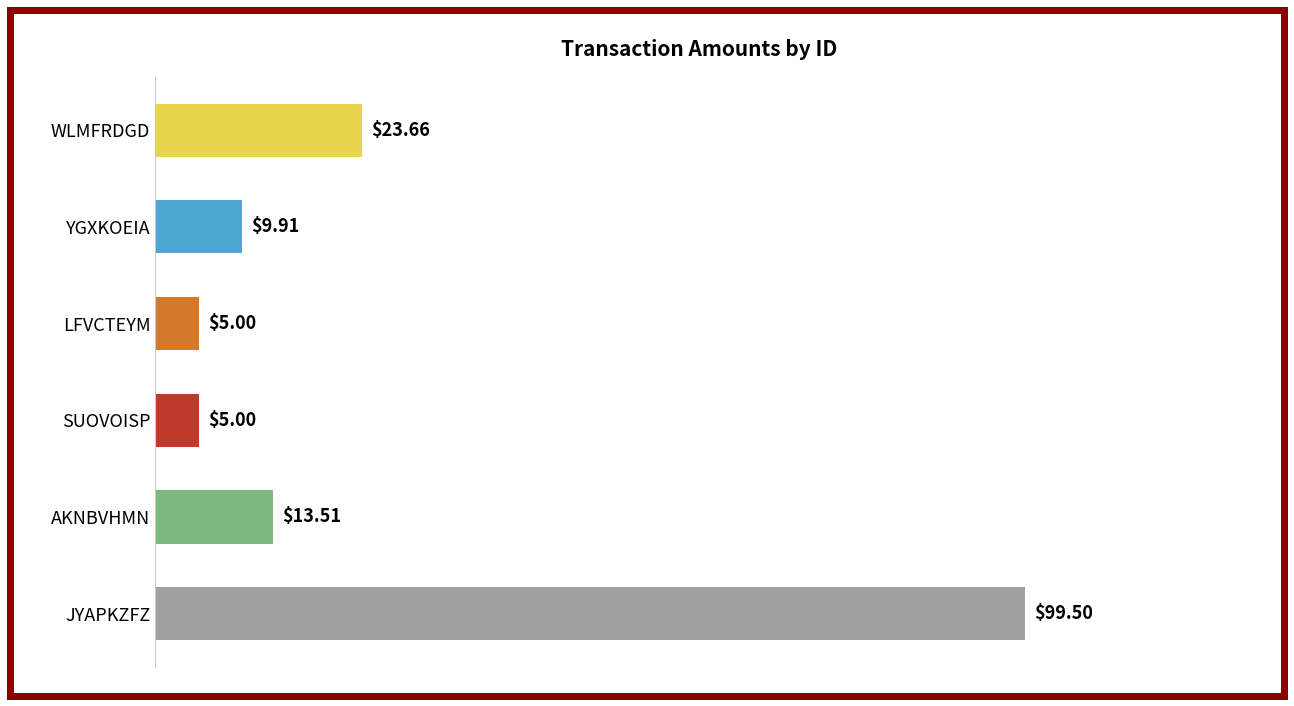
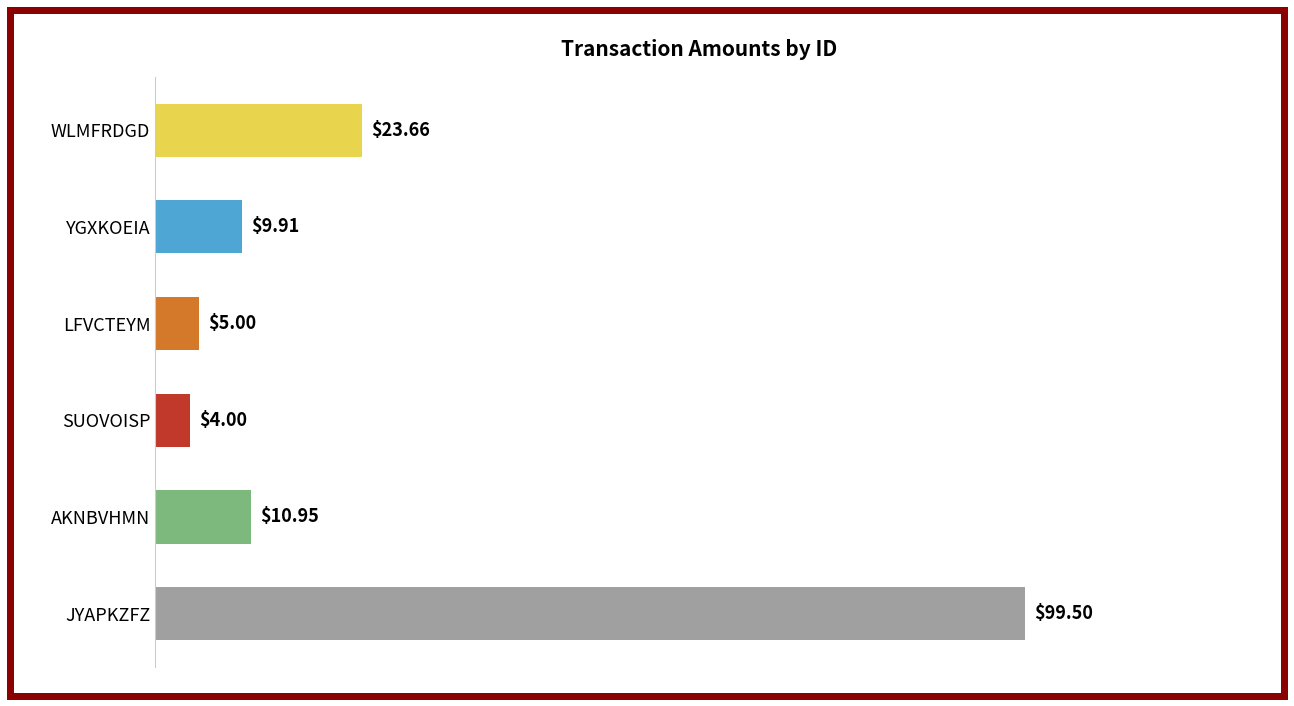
  {
    "WLMFRDGD": "$23.66",
    "YGXKOEIA": "$9.91",
    "LFVCTEYM": "$5.00",
-   "SUOVOISP": "$5.00",
-   "AKNBVHMN": "$13.51",
+   "SUOVOISP": "$4.00",
+   "AKNBVHMN": "$10.95",
    "JYAPKZFZ": "$99.50"
  }
